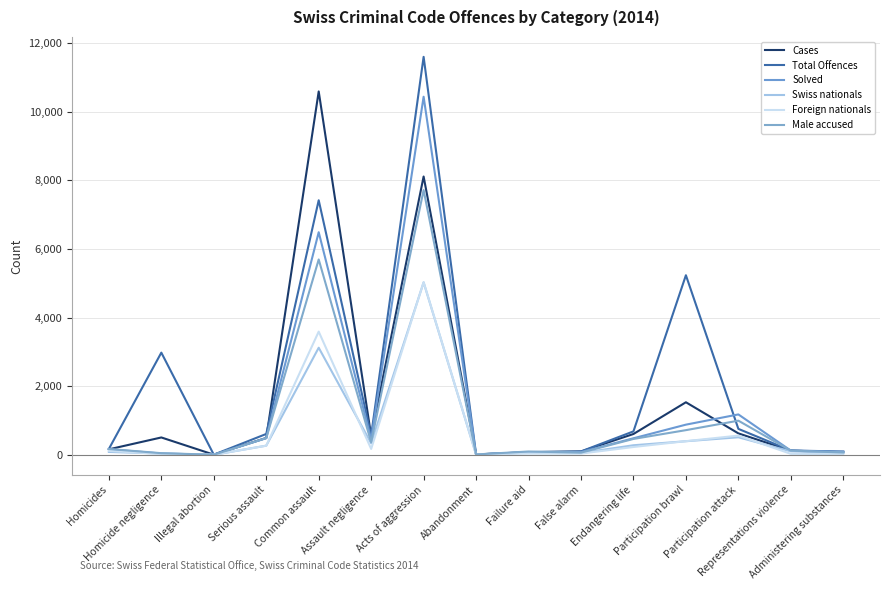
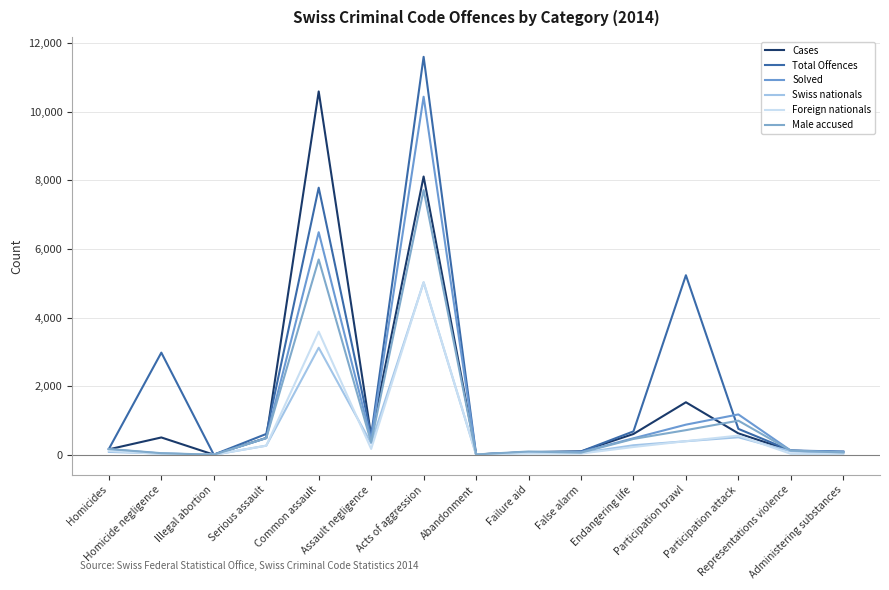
  {
    "Cases": {
      "Homicide negligence": "500",
      "Common assault": "10,600",
      "Acts of aggression": "8,100",
      "Endangering life": "600",
      "Participation brawl": "1,500"
    },
    "Total Offences": {
      "Homicide negligence": "3,000",
      "Serious assault": "600",
-     "Common assault": "7,400",
+     "Common assault": "7,800",
      "Acts of aggression": "11,600",
      "Endangering life": "700",
      "Participation brawl": "5,200",
      "Participation attack": "800"
    }
  }
